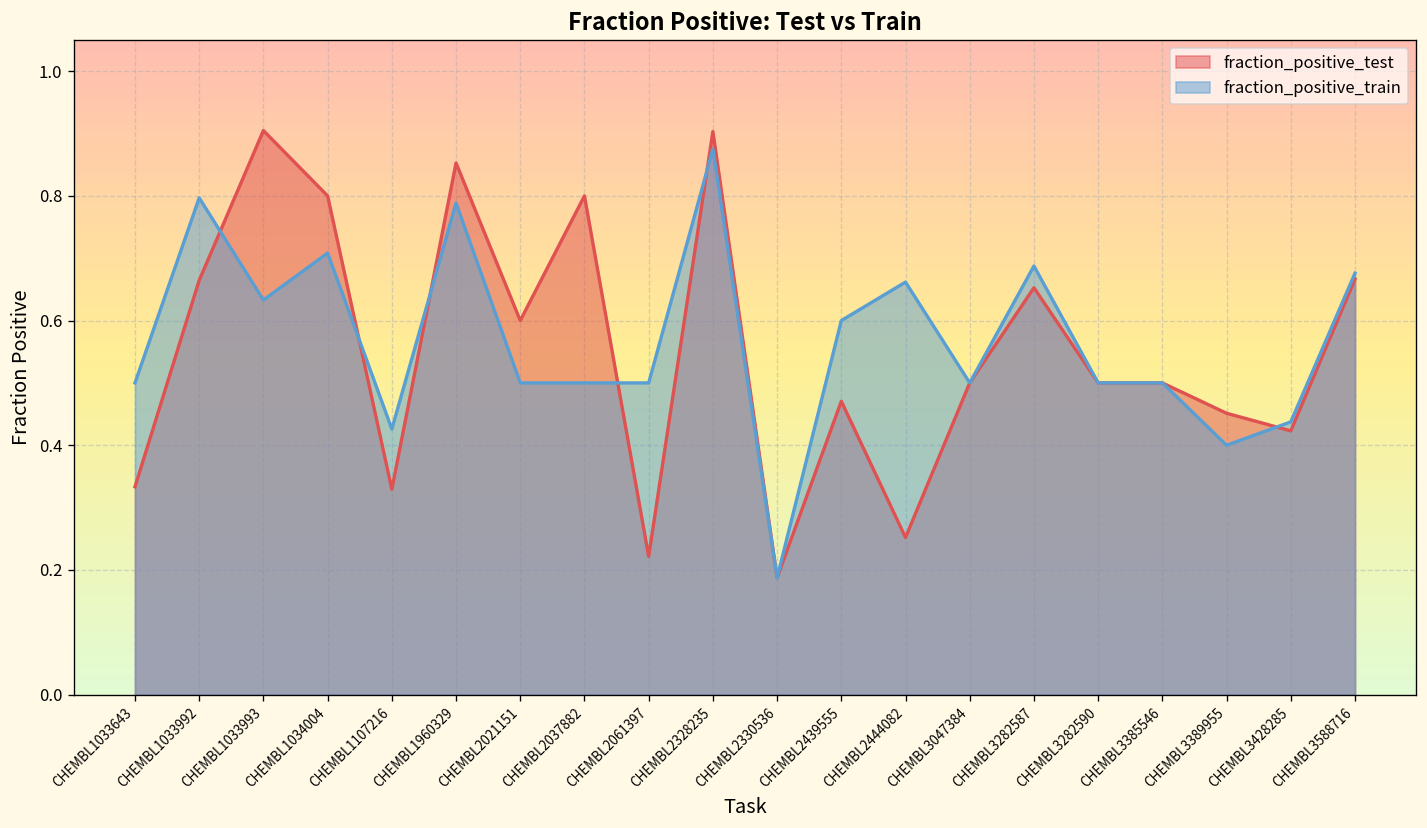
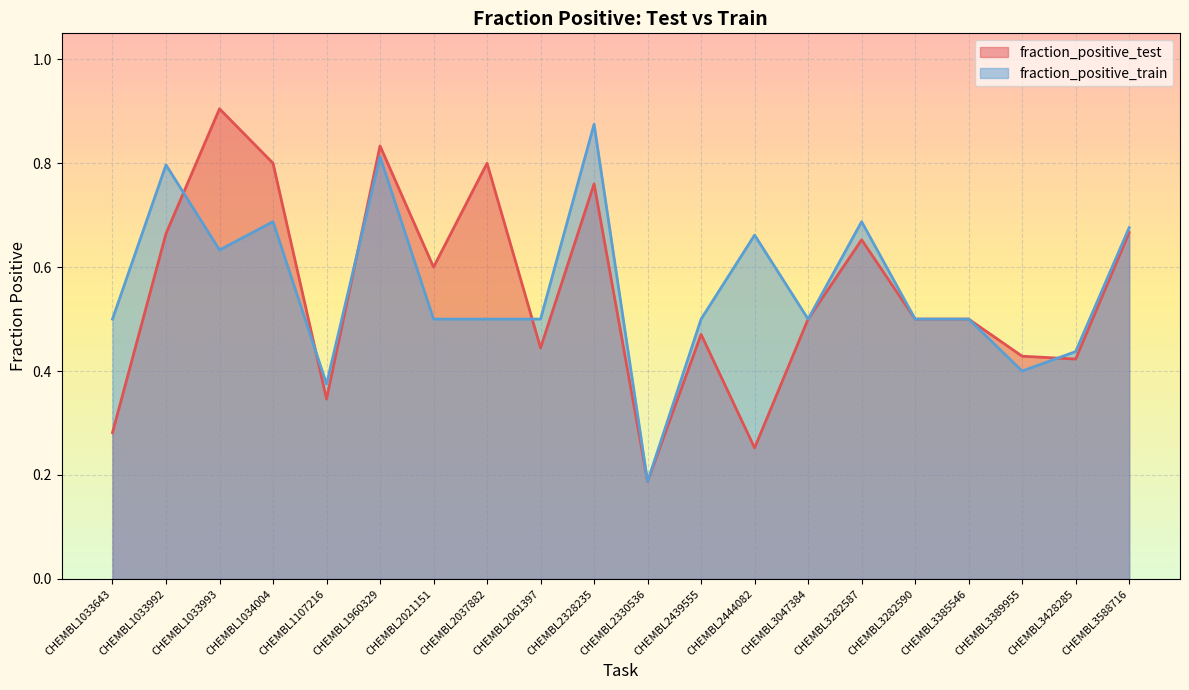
  {
    "fraction_positive_test": {
-     "CHEMBL1033643": 0.33,
+     "CHEMBL1033643": 0.28,
      "CHEMBL1033992": 0.66,
      "CHEMBL1033993": 0.90,
      "CHEMBL1034004": 0.80,
-     "CHEMBL1107216": 0.33,
-     "CHEMBL1960329": 0.85,
+     "CHEMBL1107216": 0.35,
+     "CHEMBL1960329": 0.83,
      "CHEMBL2021151": 0.60,
      "CHEMBL2037882": 0.80,
-     "CHEMBL2061397": 0.22,
-     "CHEMBL2328235": 0.90,
+     "CHEMBL2061397": 0.44,
+     "CHEMBL2328235": 0.76,
      "CHEMBL2439555": 0.47,
      "CHEMBL2444082": 0.25,
      "CHEMBL3282587": 0.65,
-     "CHEMBL3389955": 0.45,
+     "CHEMBL3389955": 0.43,
      "CHEMBL3428285": 0.42,
      "CHEMBL3588716": 0.67
    },
    "fraction_positive_train": {
      "CHEMBL1033643": 0.50,
      "CHEMBL1033992": 0.80,
      "CHEMBL1033993": 0.63,
-     "CHEMBL1034004": 0.71,
-     "CHEMBL1107216": 0.43,
-     "CHEMBL1960329": 0.79,
+     "CHEMBL1034004": 0.69,
+     "CHEMBL1107216": 0.38,
+     "CHEMBL1960329": 0.81,
      "CHEMBL2021151": 0.50,
      "CHEMBL2037882": 0.50,
      "CHEMBL2061397": 0.50,
      "CHEMBL2328235": 0.88,
-     "CHEMBL2439555": 0.6,
+     "CHEMBL2439555": 0.5,
      "CHEMBL2444082": 0.66,
      "CHEMBL3282587": 0.69,
      "CHEMBL3389955": 0.40,
      "CHEMBL3428285": 0.44,
      "CHEMBL3588716": 0.68
    }
  }
